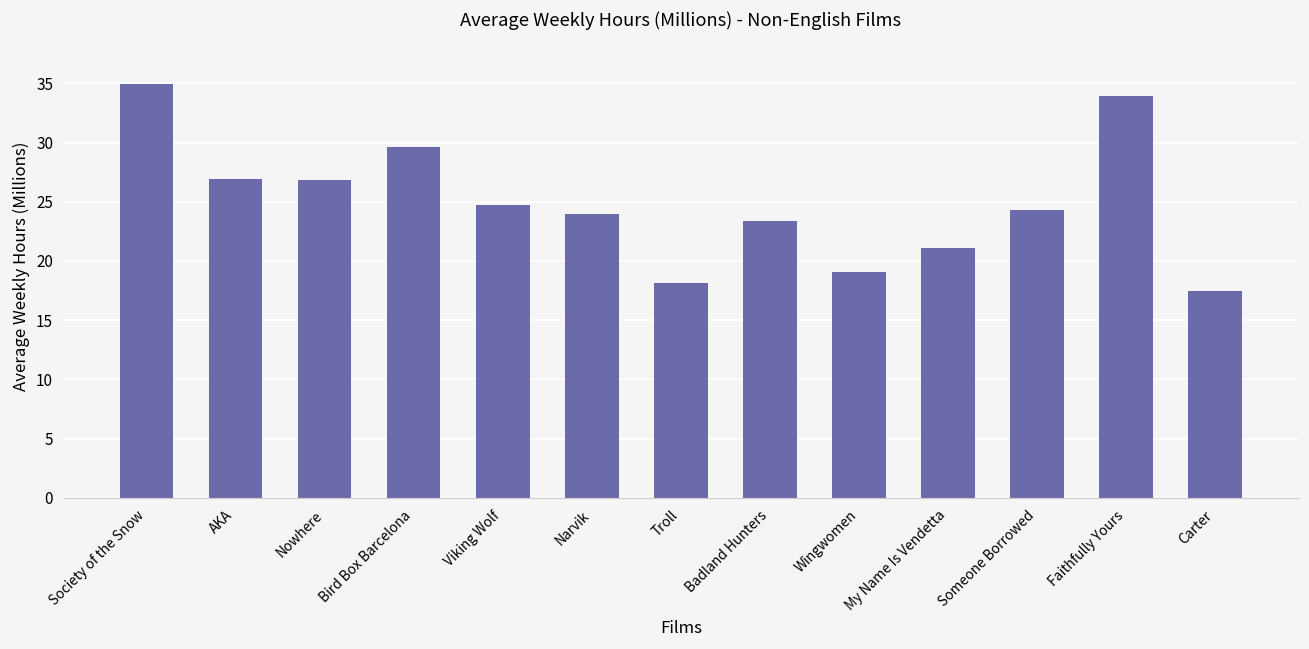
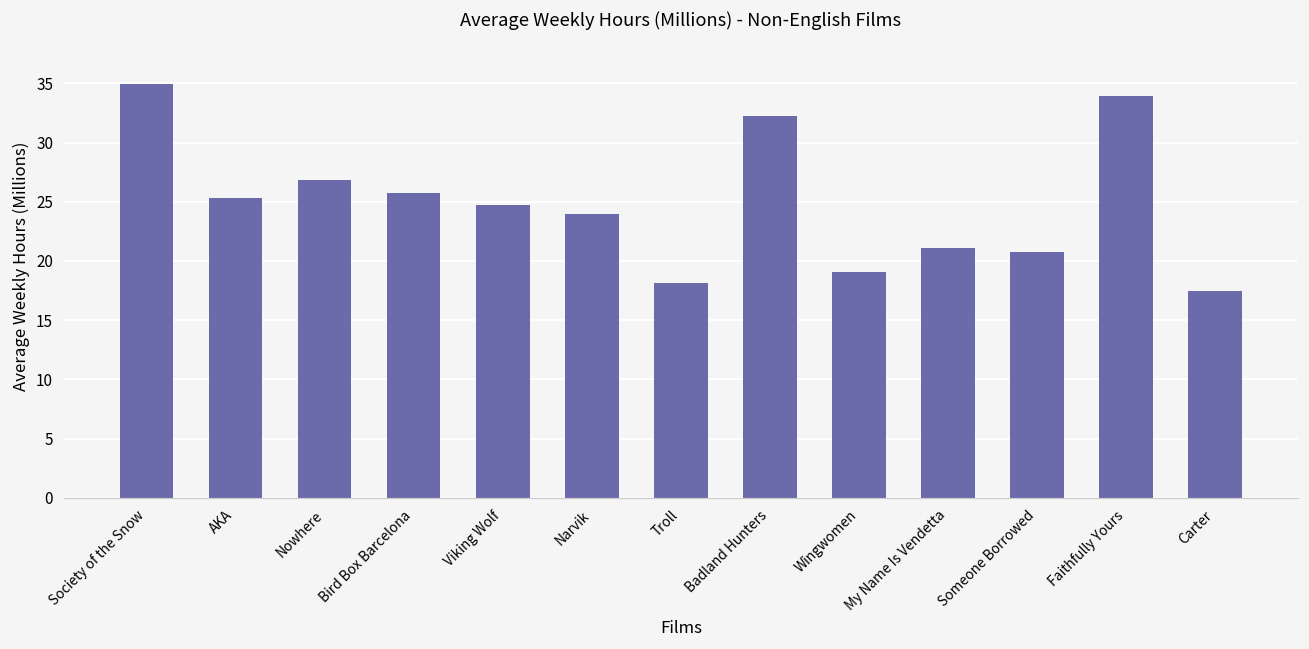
  {
    "Society of the Snow": 34.9,
-   "AKA": 26.9,
+   "AKA": 25.3,
    "Nowhere": 26.8,
-   "Bird Box Barcelona": 29.6,
+   "Bird Box Barcelona": 25.7,
    "Viking Wolf": 24.8,
    "Narvik": 24.0,
    "Troll": 18.1,
-   "Badland Hunters": 23.3,
+   "Badland Hunters": 32.2,
    "Wingwomen": 19.1,
    "My Name Is Vendetta": 21.1,
-   "Someone Borrowed": 24.3,
+   "Someone Borrowed": 20.8,
    "Faithfully Yours": 34.0,
    "Carter": 17.5
  }
